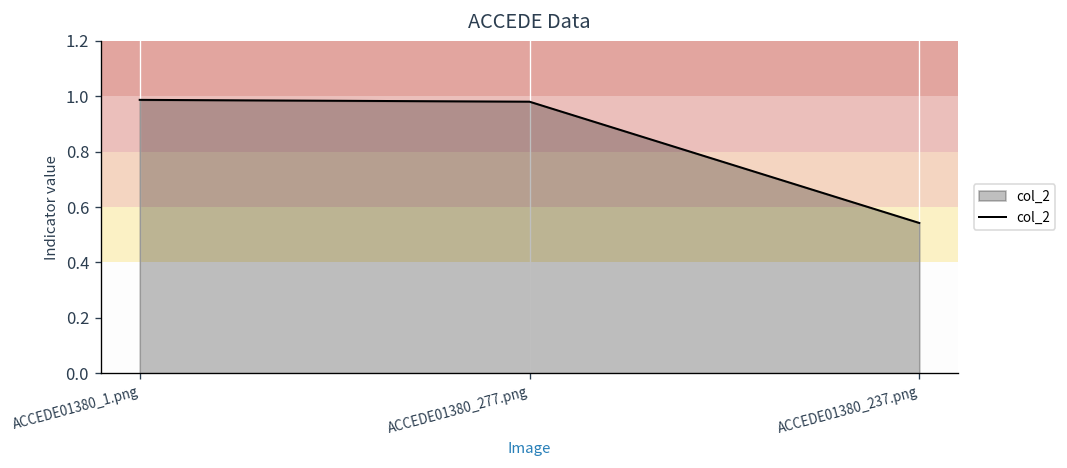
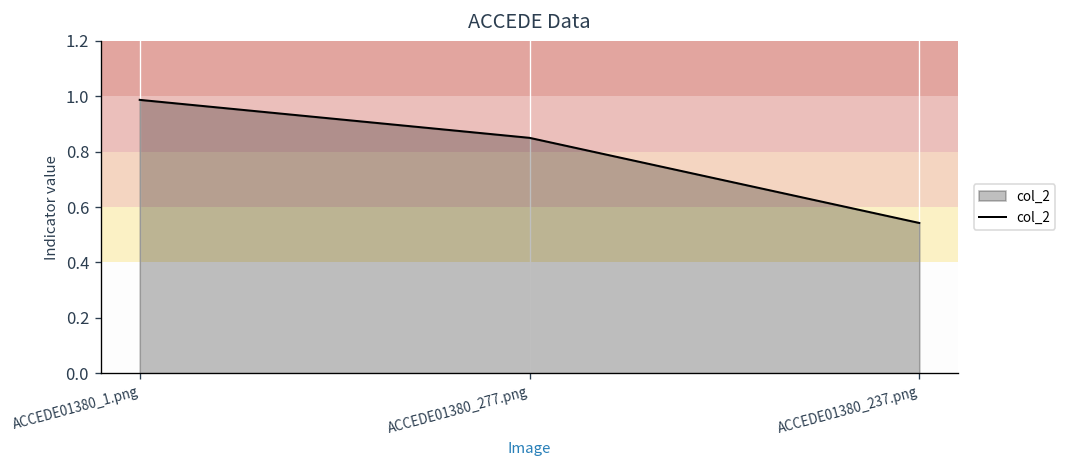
  {
    "ACCEDE01380_1.png": 0.99,
-   "ACCEDE01380_277.png": 0.98,
+   "ACCEDE01380_277.png": 0.85,
    "ACCEDE01380_237.png": 0.54
  }
